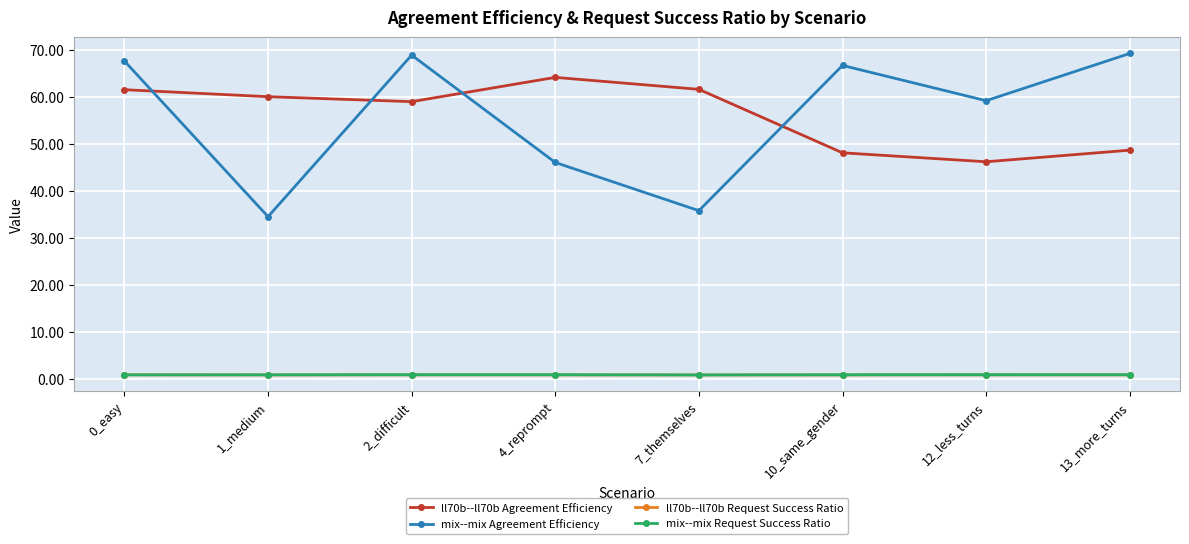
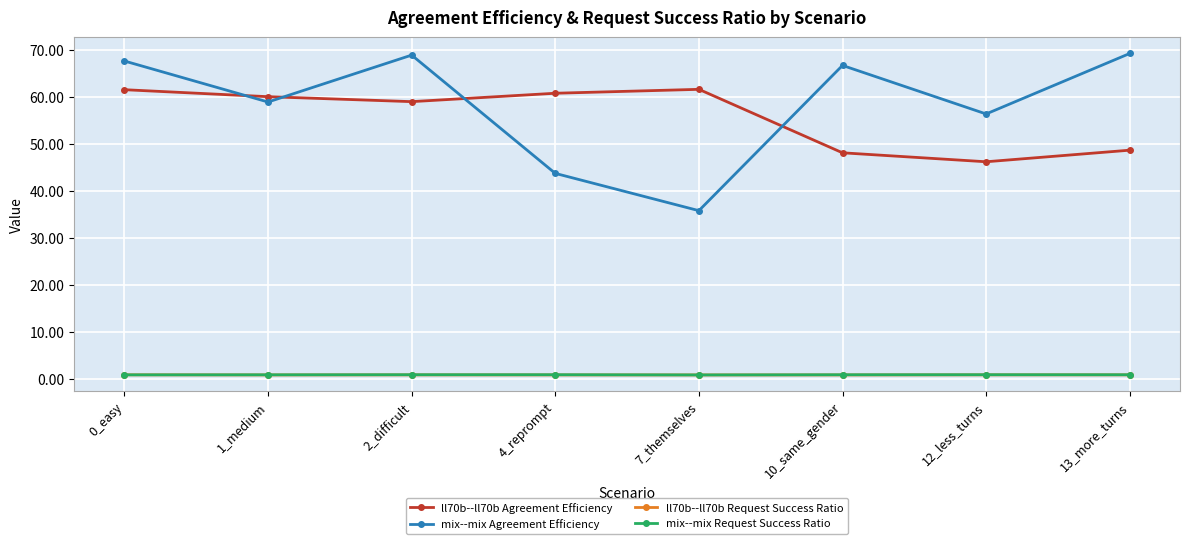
  {
    "ll70b--ll70b Agreement Efficiency": {
      "0_easy": 62,
      "1_medium": 60,
      "2_difficult": 59,
-     "4_reprompt": 64,
+     "4_reprompt": 61,
      "7_themselves": 62,
      "10_same_gender": 48,
      "12_less_turns": 46,
      "13_more_turns": 49
    },
    "mix--mix Agreement Efficiency": {
      "0_easy": 68,
-     "1_medium": 35,
+     "1_medium": 59,
      "2_difficult": 69,
-     "4_reprompt": 46,
+     "4_reprompt": 44,
      "7_themselves": 36,
      "10_same_gender": 67,
-     "12_less_turns": 59,
+     "12_less_turns": 56,
      "13_more_turns": 69
    },
    "mix--mix Request Success Ratio": {
      "0_easy": 1,
      "1_medium": 1,
      "2_difficult": 1,
      "4_reprompt": 1,
      "7_themselves": 1,
      "10_same_gender": 1,
      "12_less_turns": 1,
      "13_more_turns": 1
    }
  }
